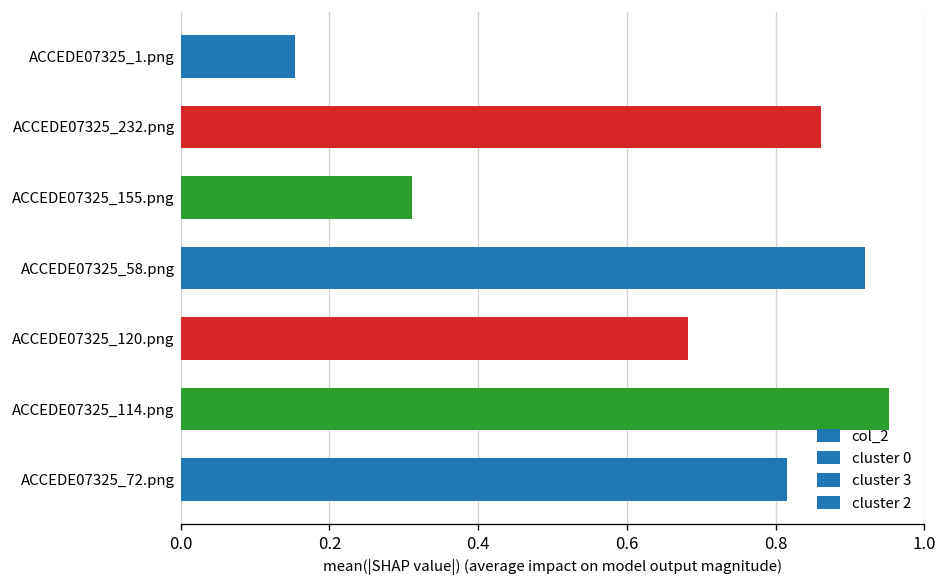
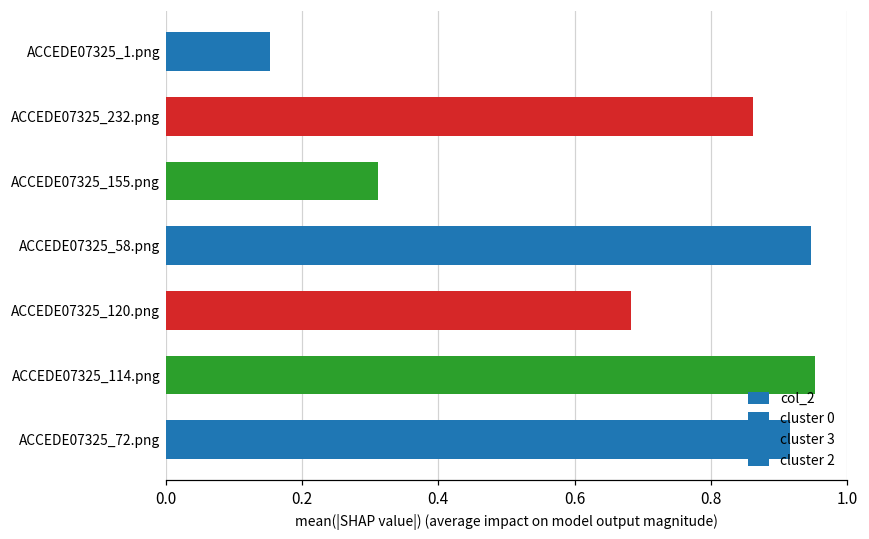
  {
    "ACCEDE07325_1.png": 0.15,
    "ACCEDE07325_232.png": 0.86,
    "ACCEDE07325_155.png": 0.31,
-   "ACCEDE07325_58.png": 0.92,
+   "ACCEDE07325_58.png": 0.95,
    "ACCEDE07325_120.png": 0.68,
    "ACCEDE07325_114.png": 0.95,
-   "ACCEDE07325_72.png": 0.81
+   "ACCEDE07325_72.png": 0.92
  }
